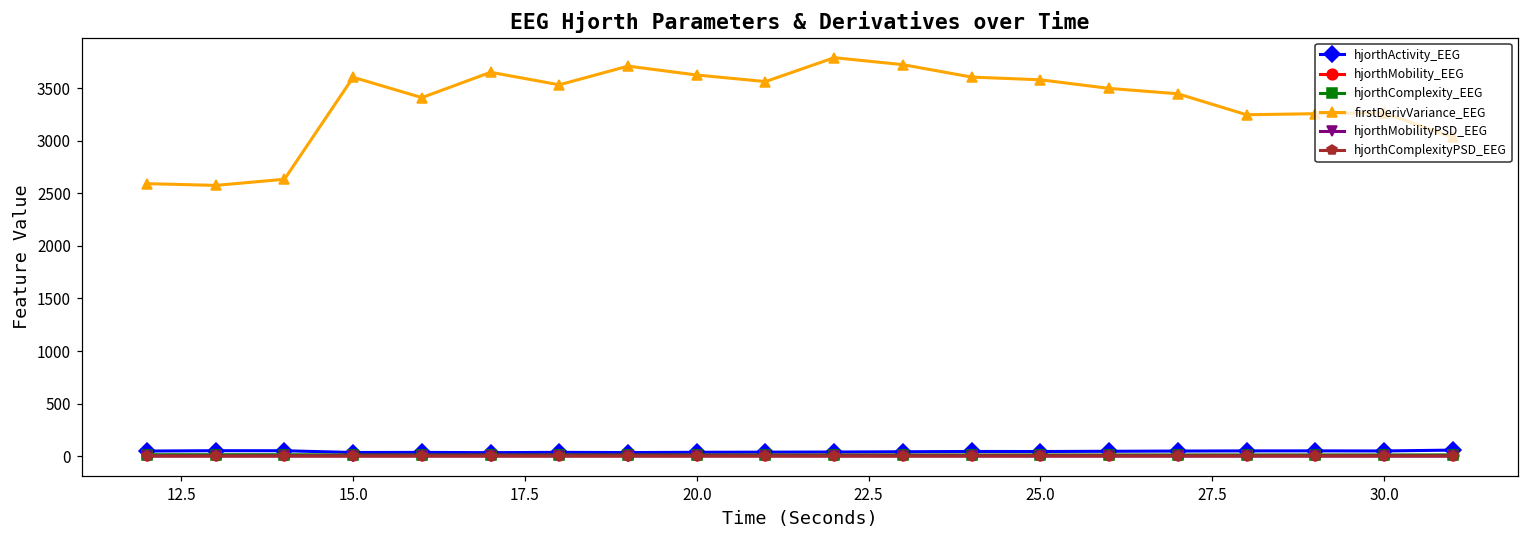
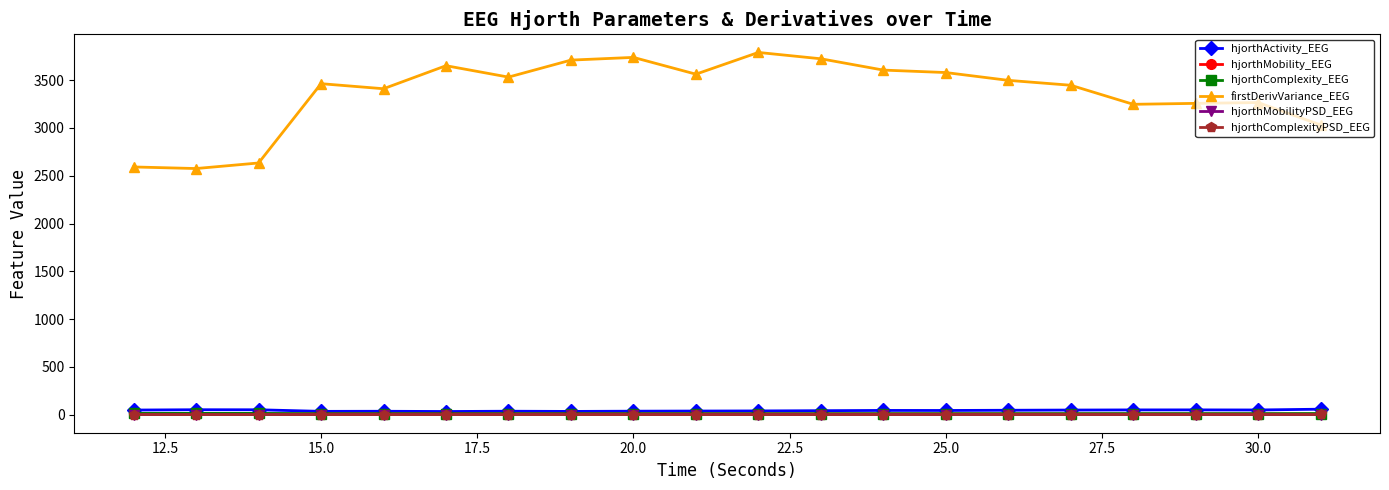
  {
    "hjorthActivity_EEG": {
      "20.0": 0,
      "25.0": 0,
      "30.0": 0
    },
    "firstDerivVariance_EEG": {
-     "15.0": 3600,
-     "20.0": 3600,
+     "15.0": 3500,
+     "20.0": 3700,
      "25.0": 3600
    }
  }
